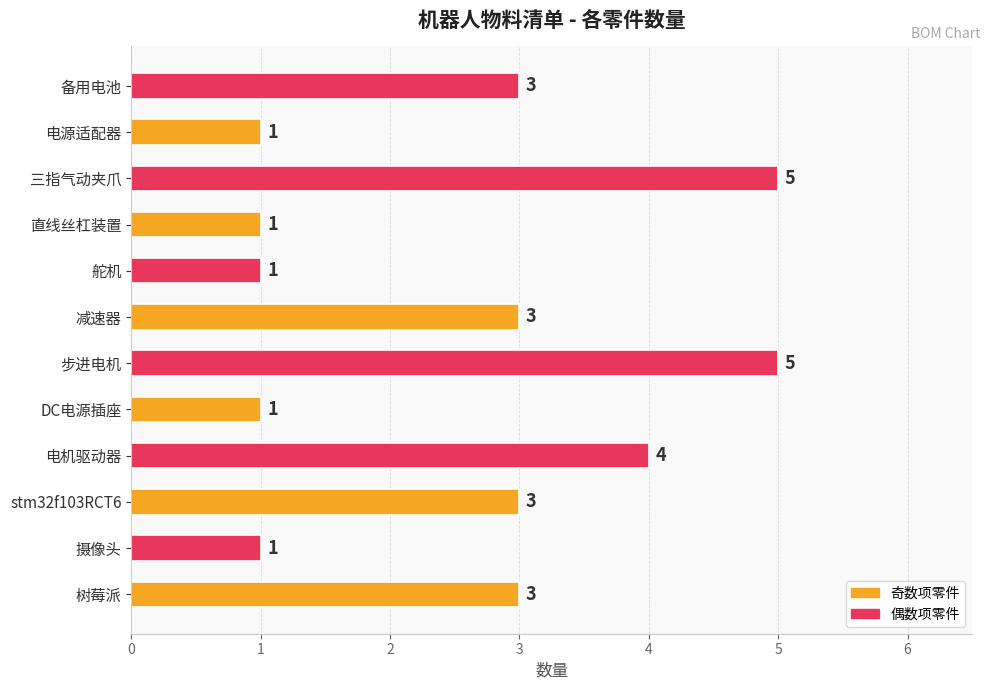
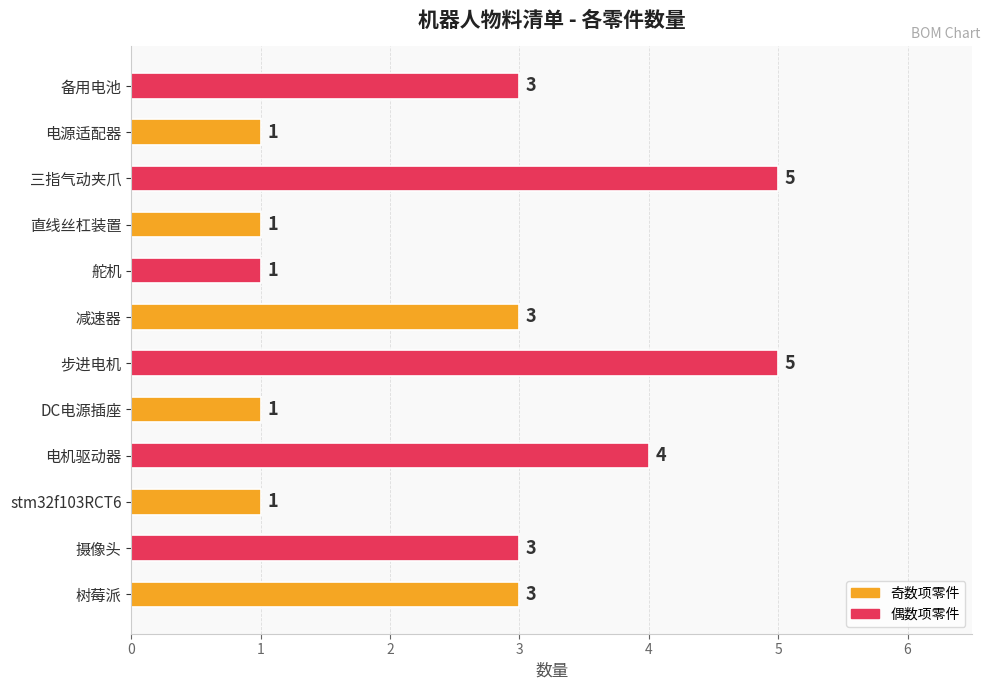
  {
    "备用电池": 3,
    "电源适配器": 1,
    "三指气动夹爪": 5,
    "直线丝杠装置": 1,
    "舵机": 1,
    "减速器": 3,
    "步进电机": 5,
    "DC电源插座": 1,
    "电机驱动器": 4,
-   "stm32f103RCT6": 3,
-   "摄像头": 1,
+   "stm32f103RCT6": 1,
+   "摄像头": 3,
    "树莓派": 3
  }
